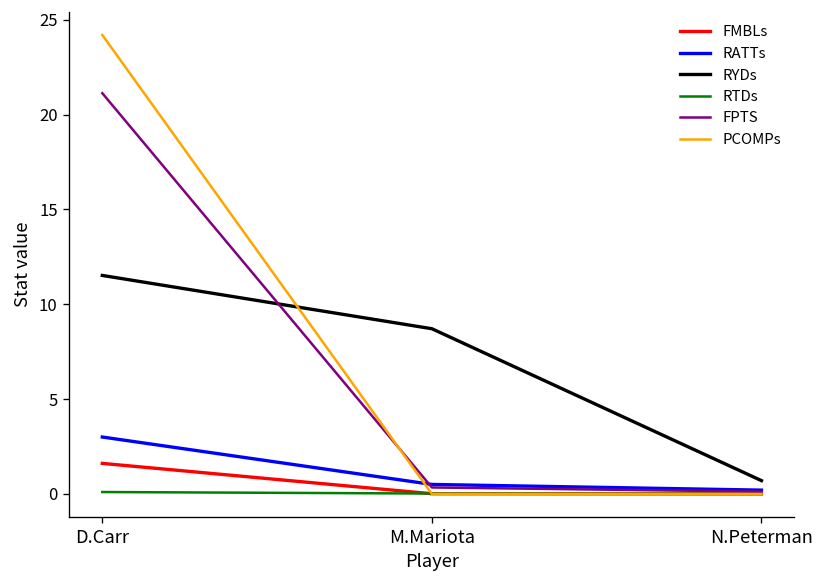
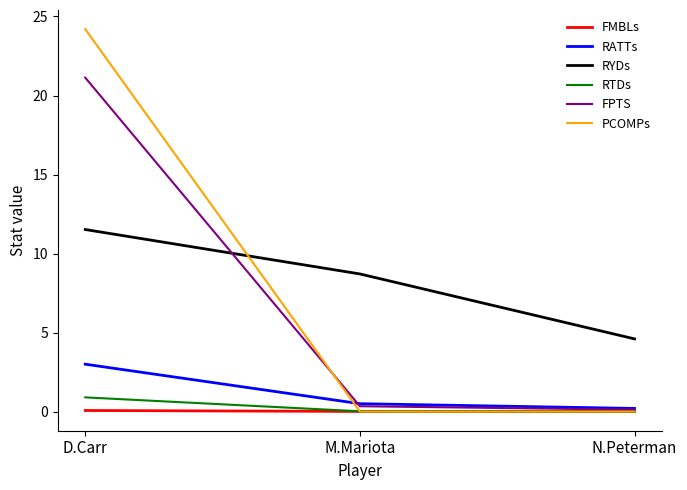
  {
    "FMBLs": {
-     "D.Carr": 1.6
+     "D.Carr": 0.1
    },
    "RATTs": {
      "D.Carr": 3.0
    },
    "RYDs": {
      "D.Carr": 11.5,
      "M.Mariota": 8.7,
-     "N.Peterman": 0.7
+     "N.Peterman": 4.6
    },
    "RTDs": {
-     "D.Carr": 0.1
+     "D.Carr": 0.9
    },
    "FPTS": {
      "D.Carr": 21.1
    },
    "PCOMPs": {
      "D.Carr": 24.2
    }
  }
